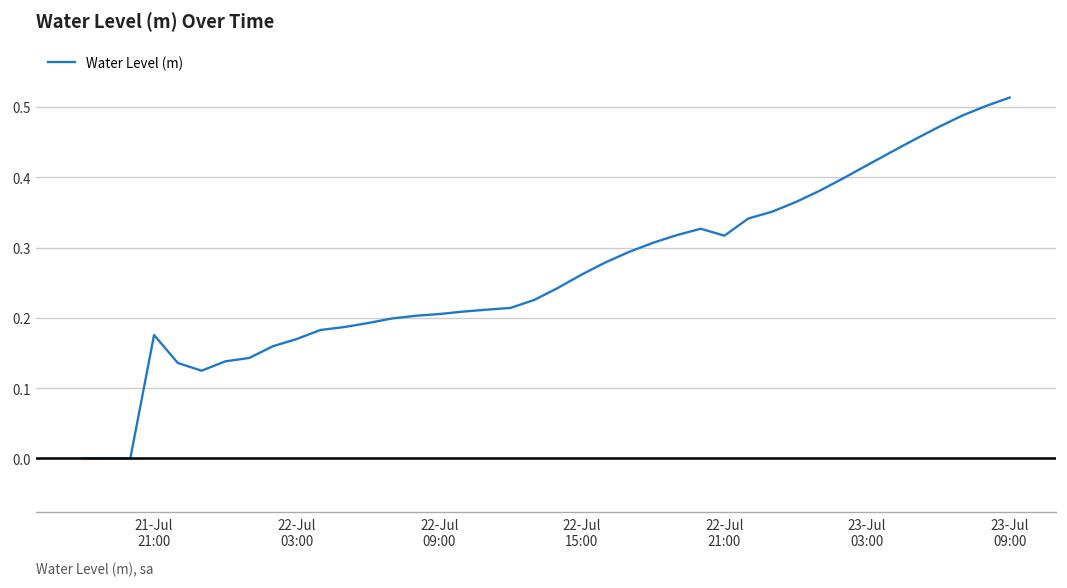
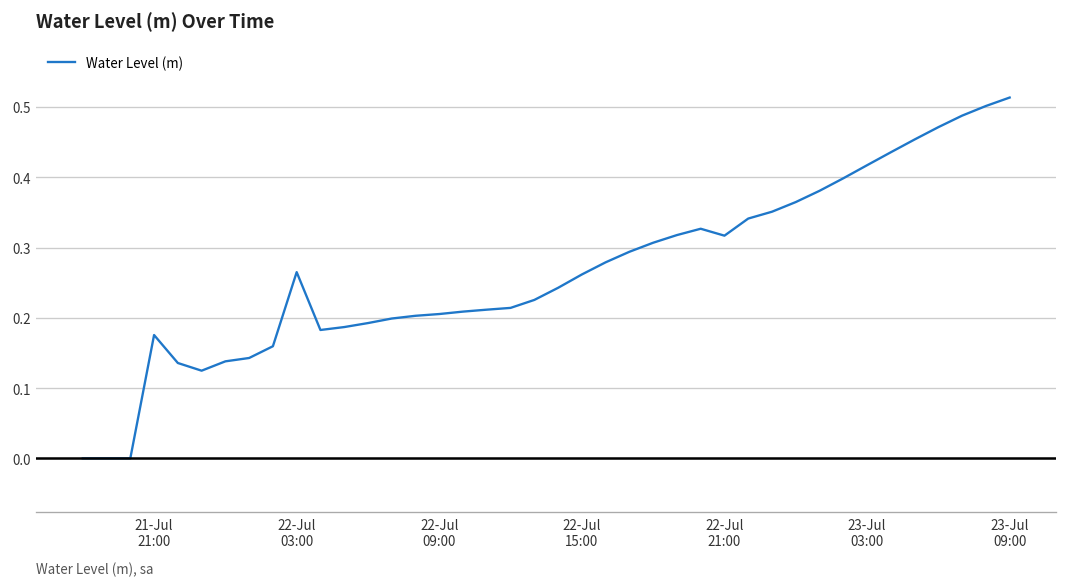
  {
    "21-Jul 21:00": 0.18,
-   "22-Jul 03:00": 0.17,
+   "22-Jul 03:00": 0.26,
    "22-Jul 09:00": 0.21,
    "22-Jul 15:00": 0.26,
    "22-Jul 21:00": 0.32,
    "23-Jul 03:00": 0.42,
    "23-Jul 09:00": 0.51
  }
